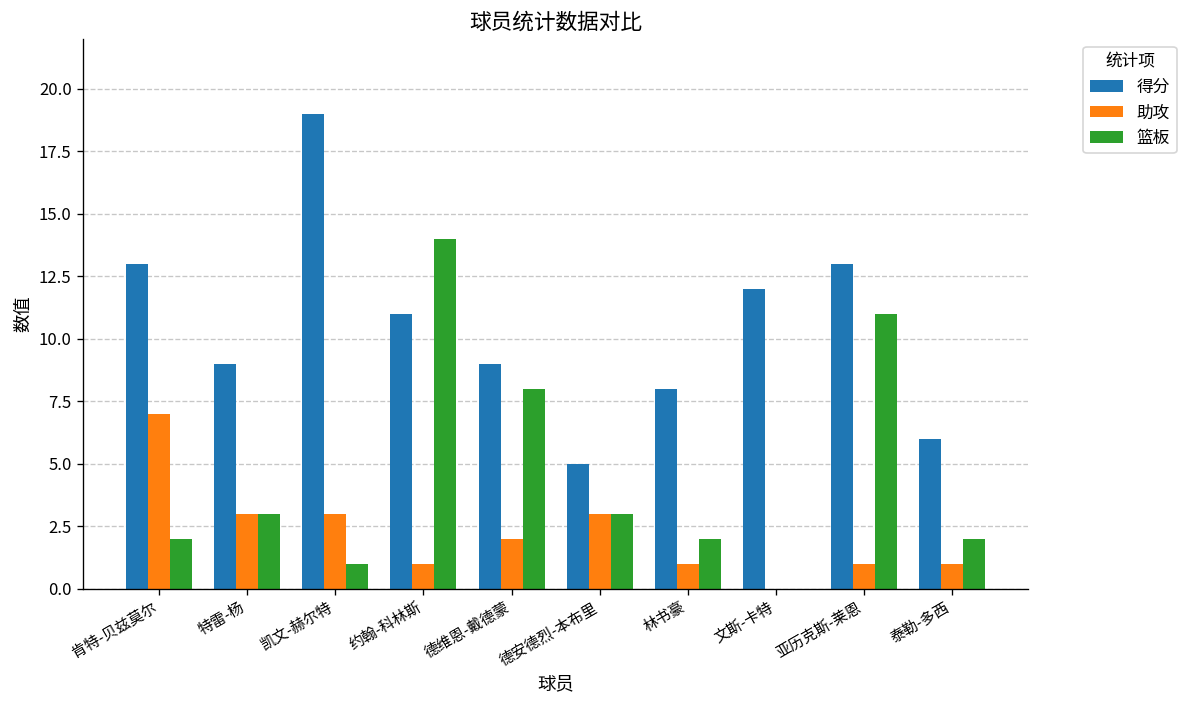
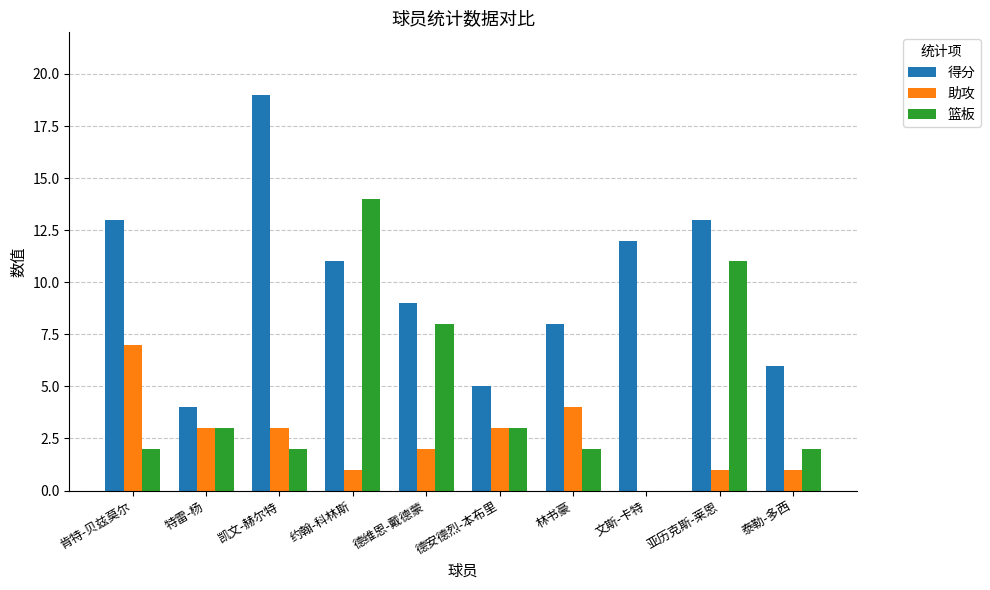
  {
    "得分": {
      "肯特-贝兹莫尔": 13,
-     "特雷-杨": 9,
+     "特雷-杨": 4,
      "凯文-赫尔特": 19,
      "约翰-科林斯": 11,
      "德维恩-戴德蒙": 9,
      "德安德烈-本布里": 5,
      "林书豪": 8,
      "文斯-卡特": 12,
      "亚历克斯-莱恩": 13,
      "泰勒-多西": 6
    },
    "助攻": {
      "肯特-贝兹莫尔": 7,
      "特雷-杨": 3,
      "凯文-赫尔特": 3,
      "约翰-科林斯": 1,
      "德维恩-戴德蒙": 2,
      "德安德烈-本布里": 3,
-     "林书豪": 1,
+     "林书豪": 4,
      "文斯-卡特": 0,
      "亚历克斯-莱恩": 1,
      "泰勒-多西": 1
    },
    "篮板": {
      "肯特-贝兹莫尔": 2,
      "特雷-杨": 3,
-     "凯文-赫尔特": 1,
+     "凯文-赫尔特": 2,
      "约翰-科林斯": 14,
      "德维恩-戴德蒙": 8,
      "德安德烈-本布里": 3,
      "林书豪": 2,
      "文斯-卡特": 0,
      "亚历克斯-莱恩": 11,
      "泰勒-多西": 2
    }
  }
